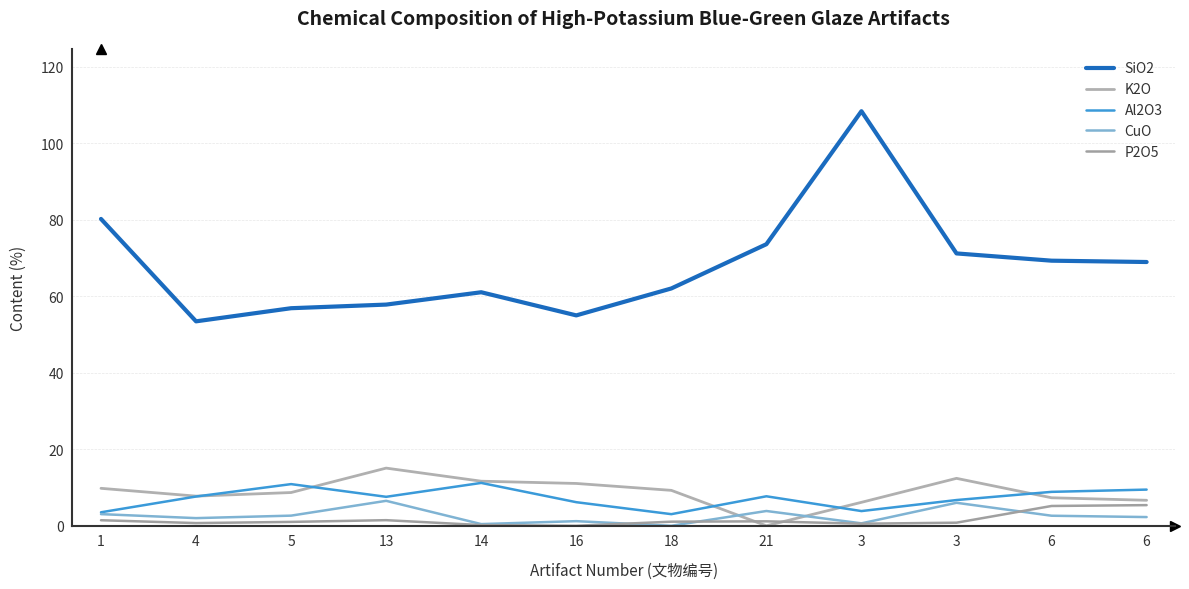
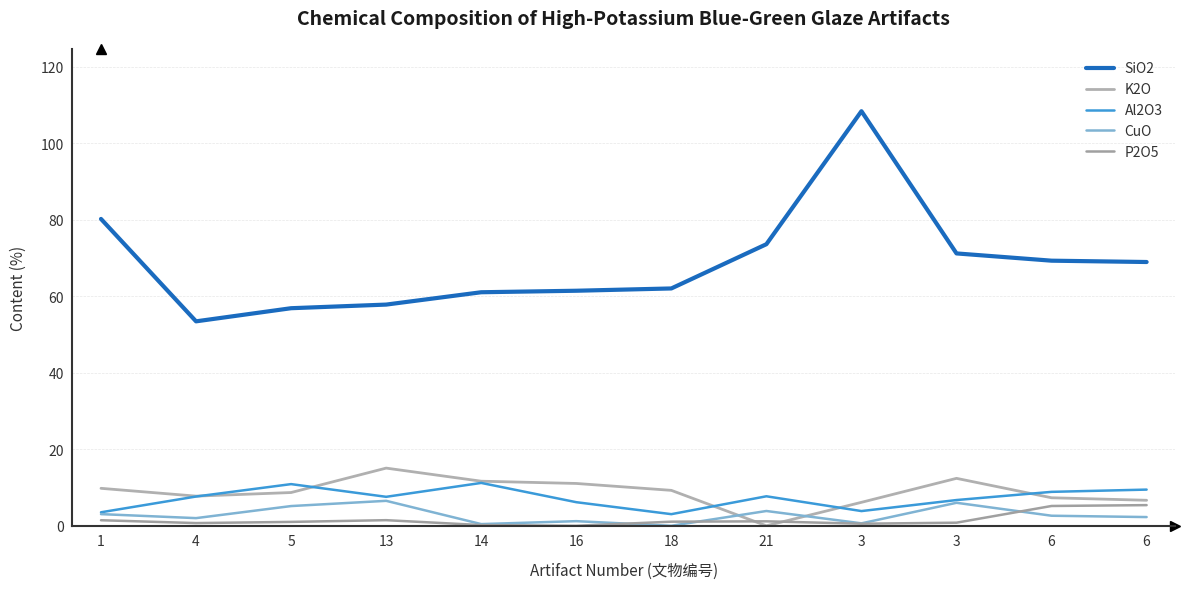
  {
    "SiO2": {
      "1": 80,
      "4": 53,
      "5": 57,
      "13": 58,
      "14": 61,
-     "16": 55,
+     "16": 61,
      "18": 62,
      "21": 74
    },
    "Al2O3": {
      "5": 11,
      "13": 8,
      "16": 6,
      "18": 3,
      "21": 8
    },
    "CuO": {
      "4": 2,
-     "5": 3,
+     "5": 5,
      "13": 7,
      "16": 1,
      "18": 0,
      "21": 4
    }
  }
